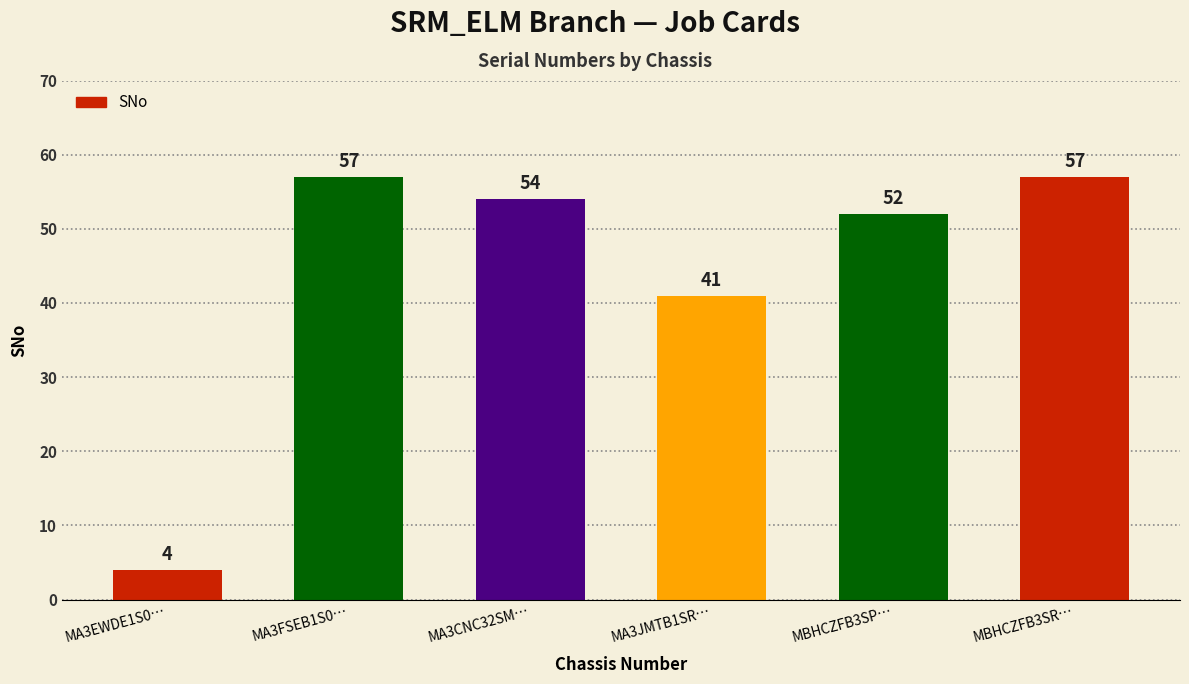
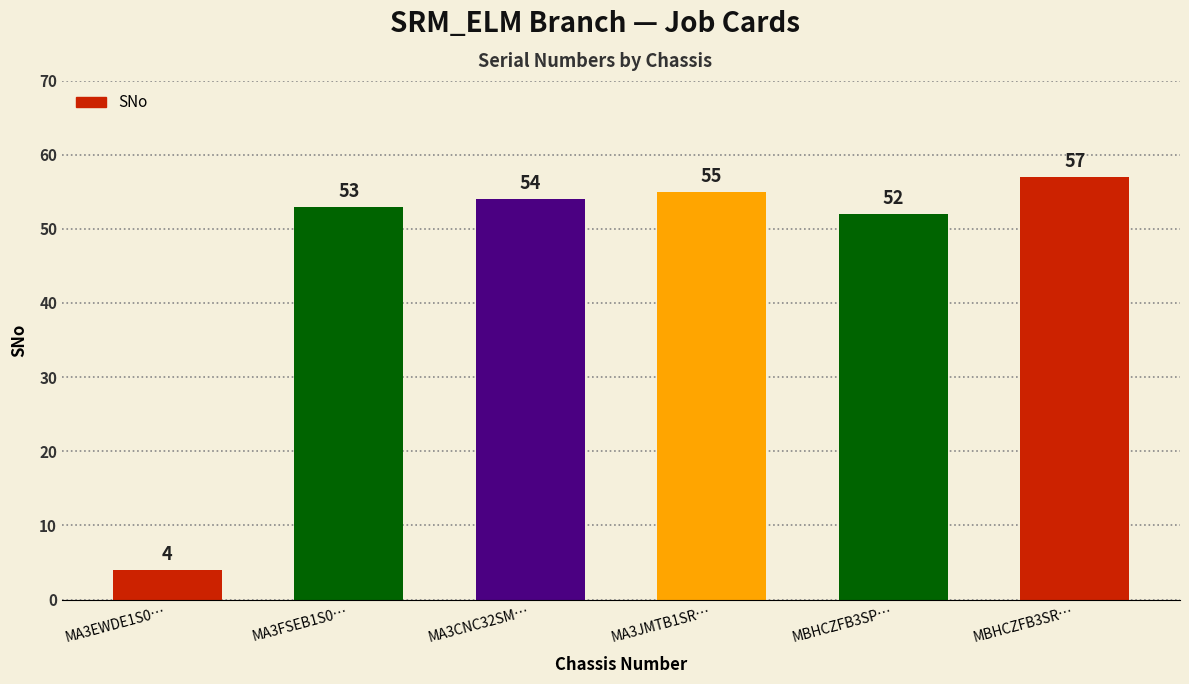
  {
    "MA3EWDE1S0…": 4,
-   "MA3FSEB1S0…": 57,
+   "MA3FSEB1S0…": 53,
    "MA3CNC32SM…": 54,
-   "MA3JMTB1SR…": 41,
+   "MA3JMTB1SR…": 55,
    "MBHCZFB3SP…": 52,
    "MBHCZFB3SR…": 57
  }
